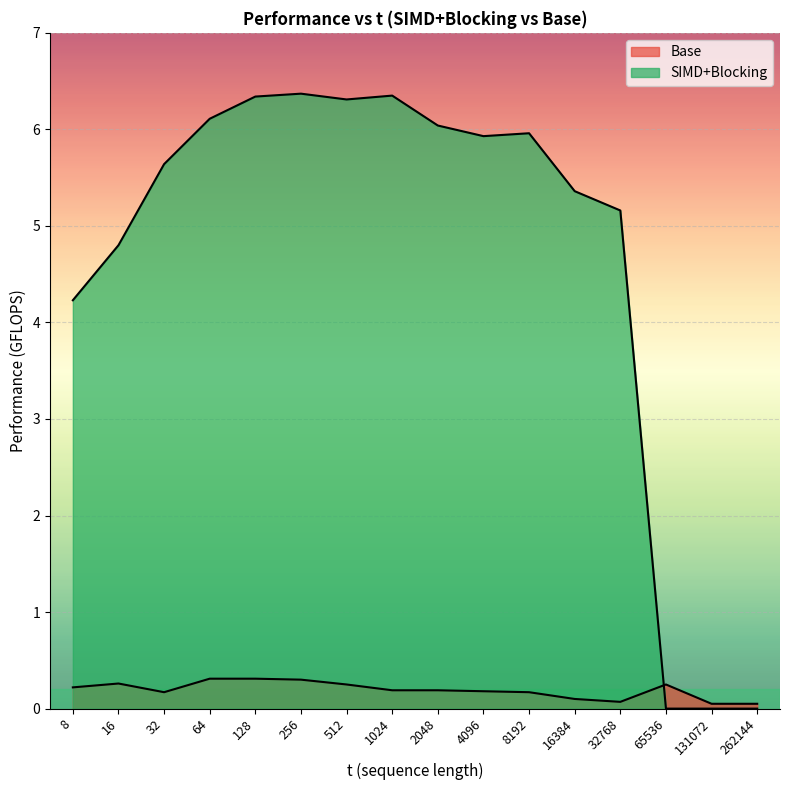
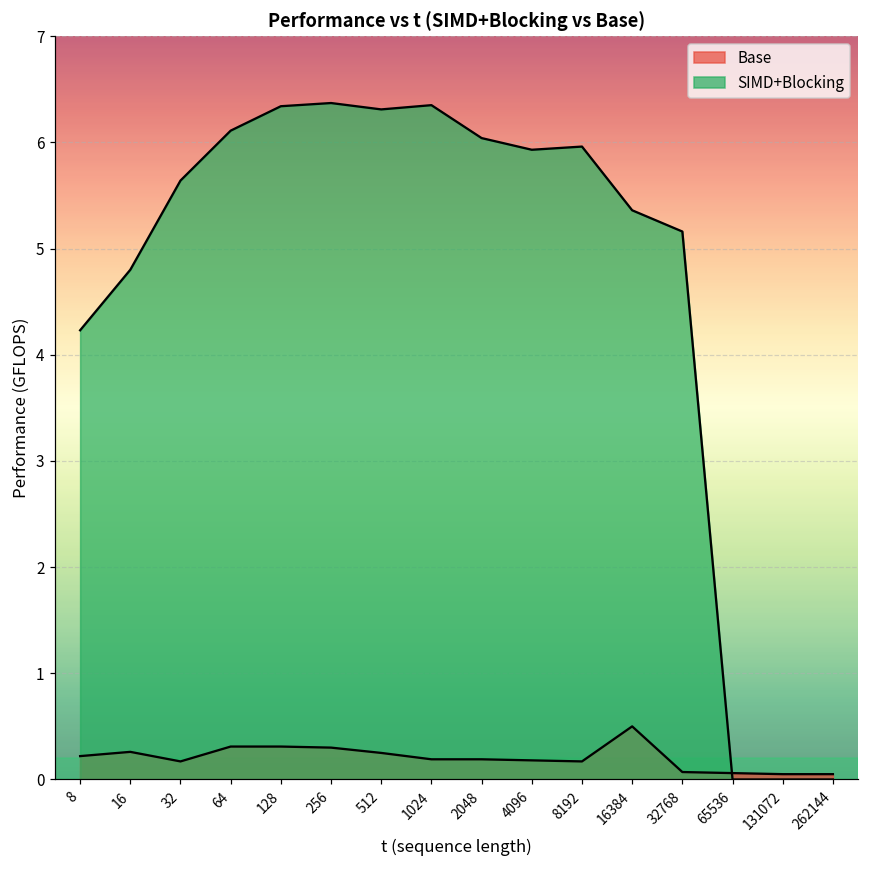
  {
    "Base": {
      "8": 0.2,
      "16": 0.3,
      "32": 0.2,
      "64": 0.3,
      "128": 0.3,
      "256": 0.3,
      "512": 0.3,
      "1024": 0.2,
      "2048": 0.2,
      "4096": 0.2,
      "8192": 0.2,
-     "16384": 0.1,
+     "16384": 0.5,
      "32768": 0.1,
-     "65536": 0.3,
+     "65536": 0.1,
      "131072": 0.1,
      "262144": 0.1
    },
    "SIMD+Blocking": {
      "8": 4.2,
      "16": 4.8,
      "32": 5.6,
      "64": 6.1,
      "128": 6.3,
      "256": 6.4,
      "512": 6.3,
      "1024": 6.4,
      "2048": 6.0,
      "4096": 5.9,
      "8192": 6.0,
      "16384": 5.4,
      "32768": 5.2,
      "65536": 0.0,
      "131072": 0.0,
      "262144": 0.0
    }
  }
